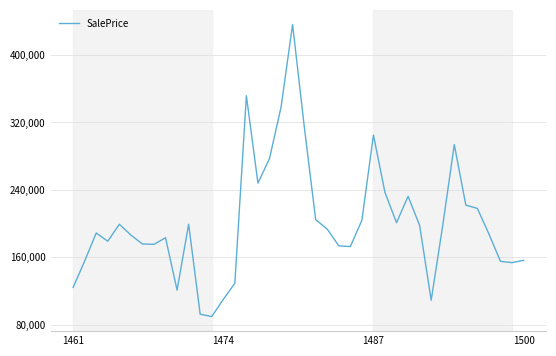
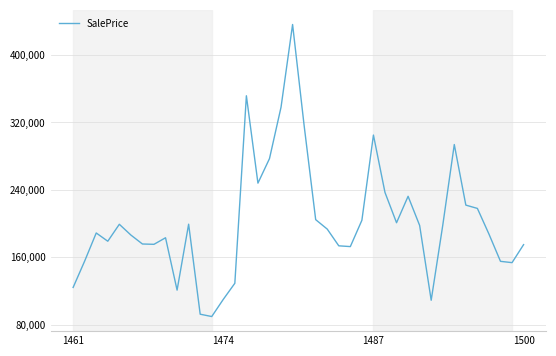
  {
    "1461": "120,000",
    "1474": "110,000",
    "1487": "310,000",
-   "1500": "160,000"
+   "1500": "180,000"
  }
